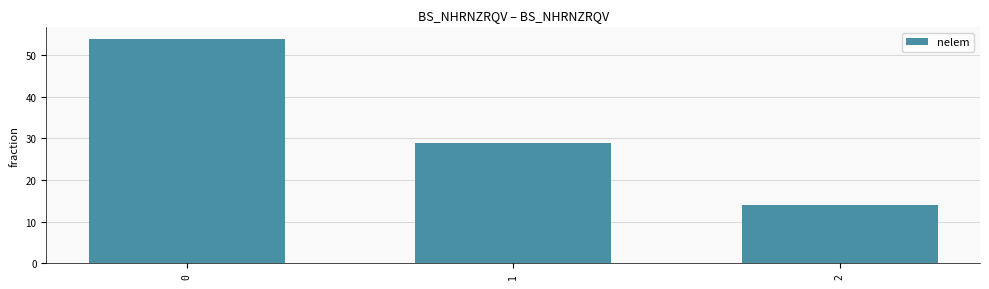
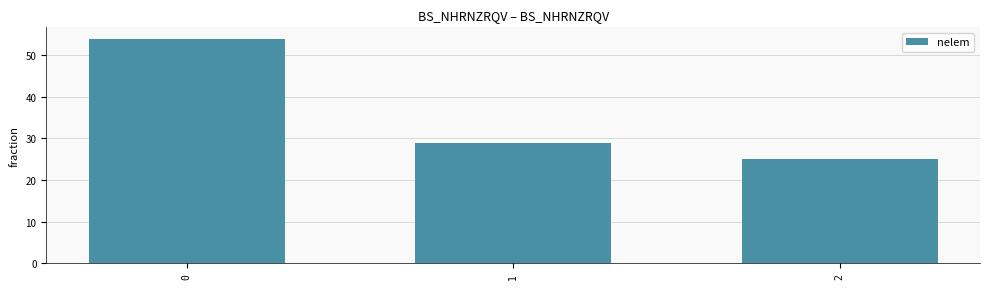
  {
    "0": 54,
    "1": 29,
-   "2": 14
+   "2": 25
  }
